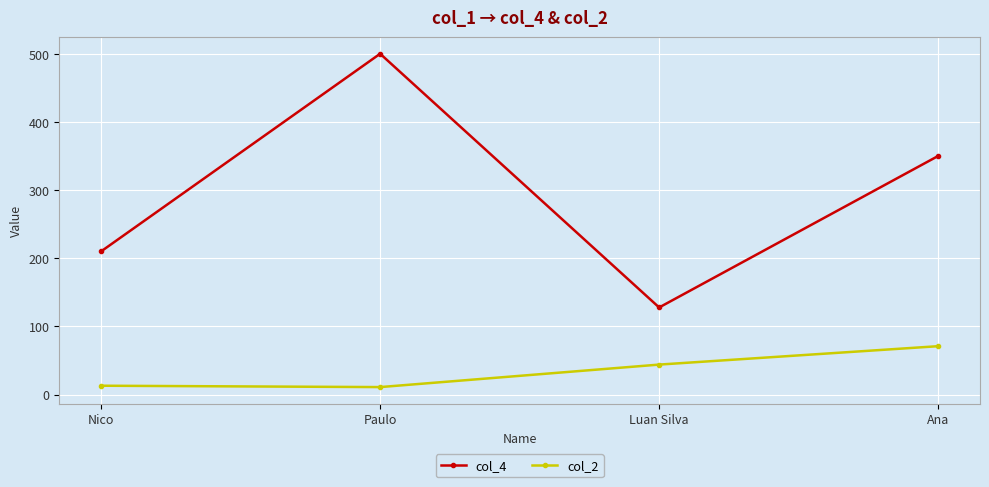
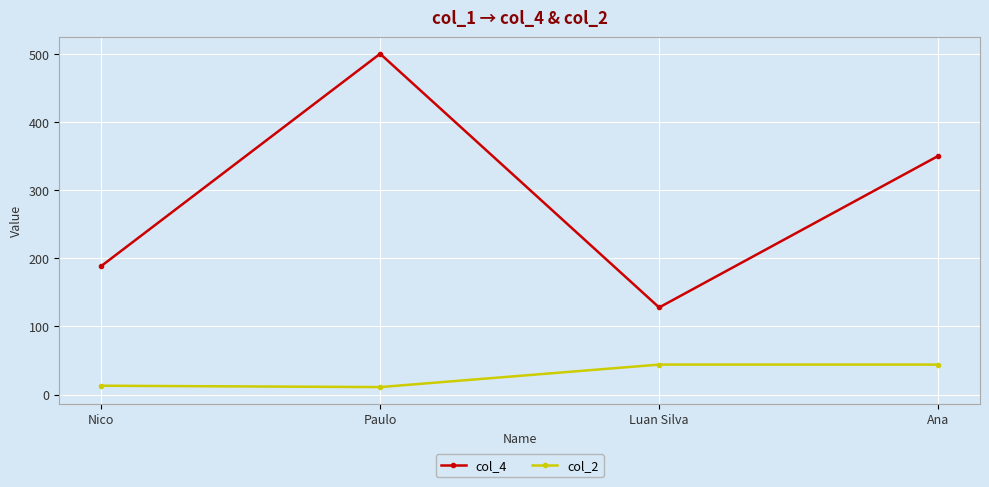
  {
    "col_4": {
-     "Nico": 210,
+     "Nico": 190,
      "Paulo": 500,
      "Luan Silva": 130,
      "Ana": 350
    },
    "col_2": {
      "Nico": 10,
      "Paulo": 10,
      "Luan Silva": 40,
-     "Ana": 70
+     "Ana": 40
    }
  }
